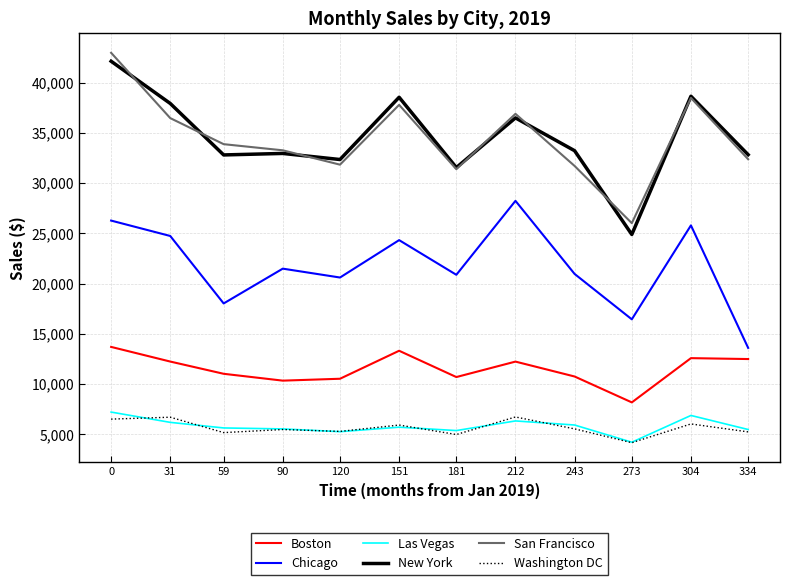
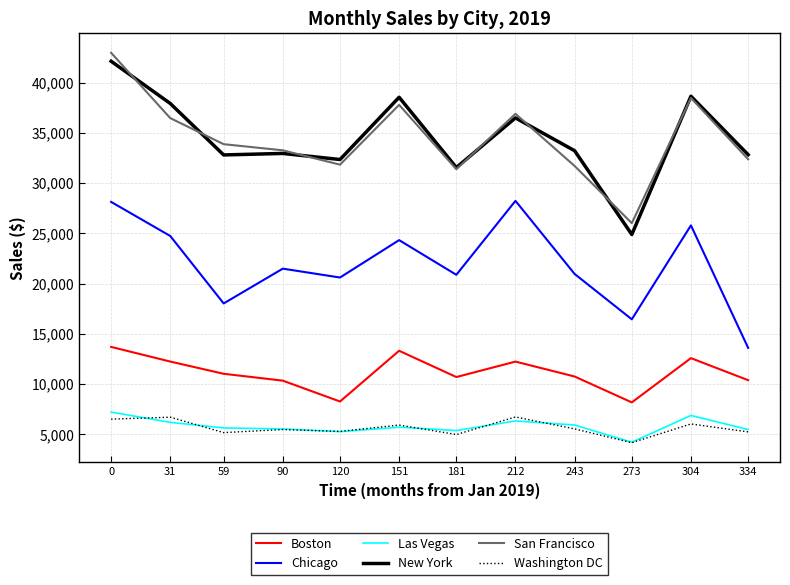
  {
    "Boston": {
      "0": "13,700",
      "31": "12,200",
      "59": "11,000",
      "90": "10,300",
-     "120": "10,500",
+     "120": "8,300",
      "151": "13,300",
      "181": "10,700",
      "212": "12,200",
      "243": "10,800",
      "273": "8,200",
      "304": "12,600",
-     "334": "12,500"
+     "334": "10,400"
    },
    "Chicago": {
-     "0": "26,300",
+     "0": "28,100",
      "31": "24,700",
      "59": "18,000",
      "90": "21,500",
      "120": "20,600",
      "151": "24,300",
      "181": "20,900",
      "212": "28,200",
      "243": "21,000",
      "273": "16,400",
      "304": "25,800",
      "334": "13,600"
    },
    "Las Vegas": {
      "0": "7,200",
      "31": "6,200",
      "59": "5,600",
      "181": "5,400",
      "212": "6,300",
      "243": "5,900",
      "304": "6,900"
    },
    "San Francisco": {
      "0": "43,000",
      "31": "36,500",
      "59": "33,900",
      "90": "33,300",
      "120": "31,800",
      "151": "37,800",
      "212": "36,900",
      "243": "31,700",
      "273": "26,000",
      "334": "32,400"
    }
  }
